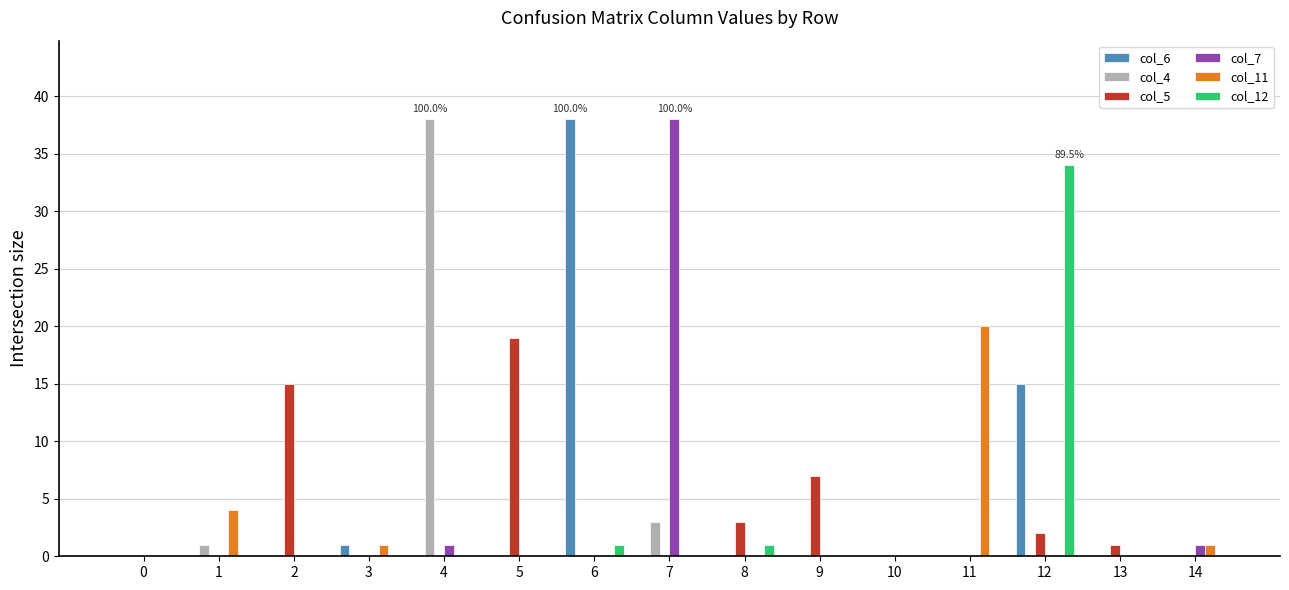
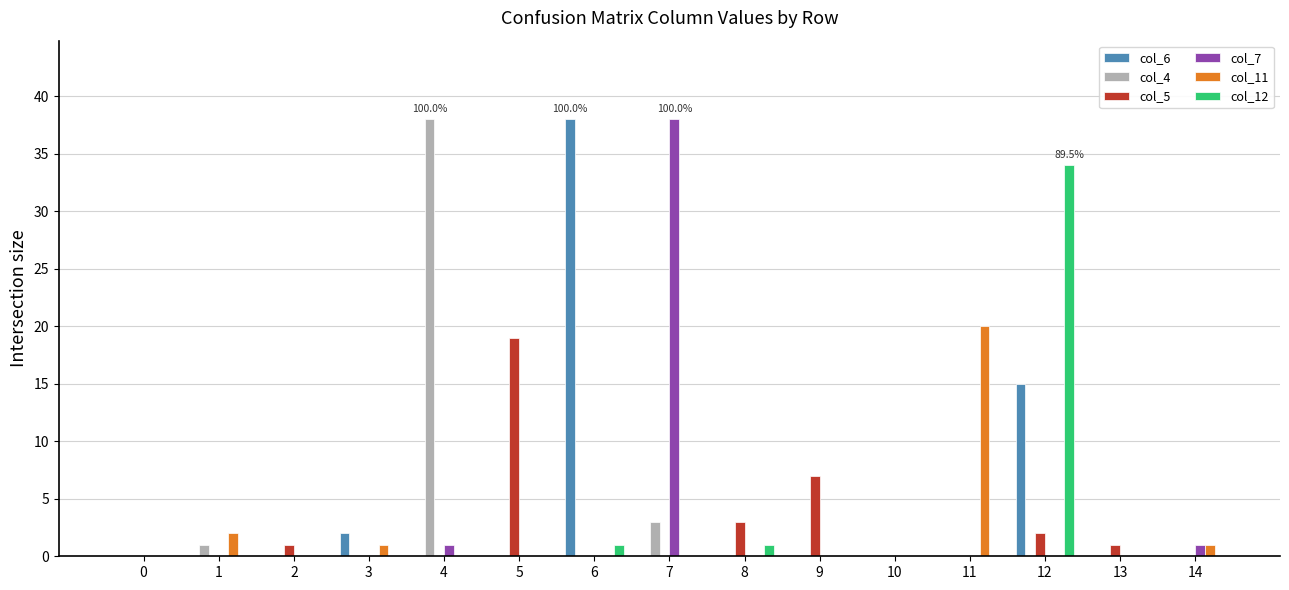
  {
    "col_6": {
      "0": 0,
      "1": 0,
      "2": 0,
-     "3": 1,
+     "3": 2,
      "4": 0,
      "5": 0,
      "7": 0,
      "8": 0,
      "9": 0,
      "10": 0,
      "11": 0,
      "12": 15,
      "13": 0,
      "14": 0
    },
    "col_4": {
      "0": 0,
      "1": 1,
      "2": 0,
      "3": 0,
      "5": 0,
      "6": 0,
      "7": 3,
      "8": 0,
      "9": 0,
      "10": 0,
      "11": 0,
      "12": 0,
      "13": 0,
      "14": 0
    },
    "col_5": {
      "0": 0,
      "1": 0,
-     "2": 15,
+     "2": 1,
      "3": 0,
      "4": 0,
      "5": 19,
      "6": 0,
      "7": 0,
      "8": 3,
      "9": 7,
      "10": 0,
      "11": 0,
      "12": 2,
      "13": 1,
      "14": 0
    },
    "col_7": {
      "0": 0,
      "1": 0,
      "2": 0,
      "3": 0,
      "4": 1,
      "5": 0,
      "6": 0,
      "8": 0,
      "9": 0,
      "10": 0,
      "11": 0,
      "12": 0,
      "13": 0,
      "14": 1
    },
    "col_11": {
      "0": 0,
-     "1": 4,
+     "1": 2,
      "2": 0,
      "3": 1,
      "4": 0,
      "5": 0,
      "6": 0,
      "7": 0,
      "8": 0,
      "9": 0,
      "10": 0,
      "11": 20,
      "12": 0,
      "13": 0,
      "14": 1
    },
    "col_12": {
      "0": 0,
      "1": 0,
      "2": 0,
      "3": 0,
      "4": 0,
      "5": 0,
      "6": 1,
      "7": 0,
      "8": 1,
      "9": 0,
      "10": 0,
      "11": 0,
      "13": 0,
      "14": 0
    }
  }
